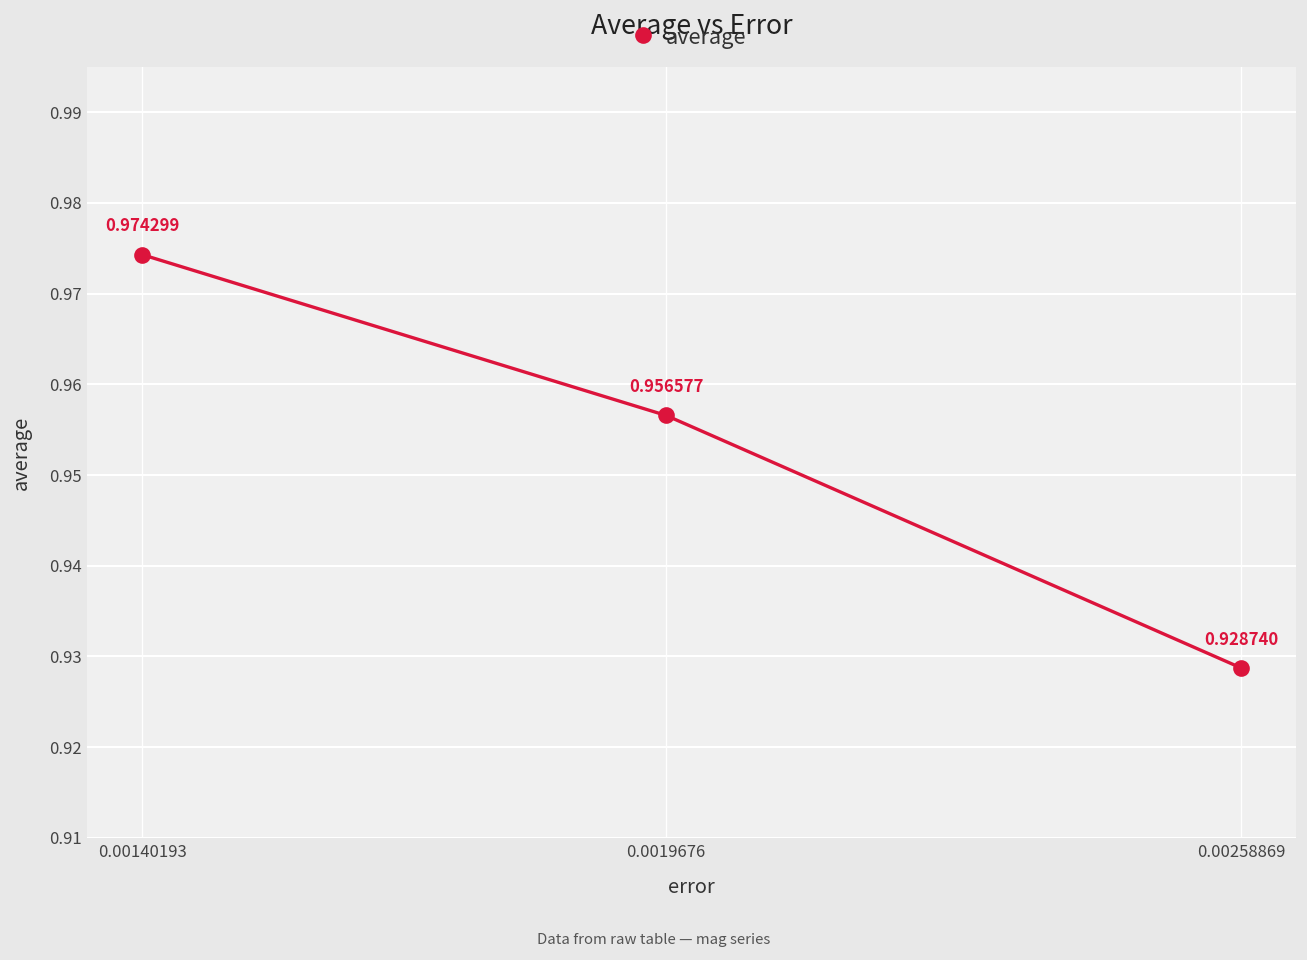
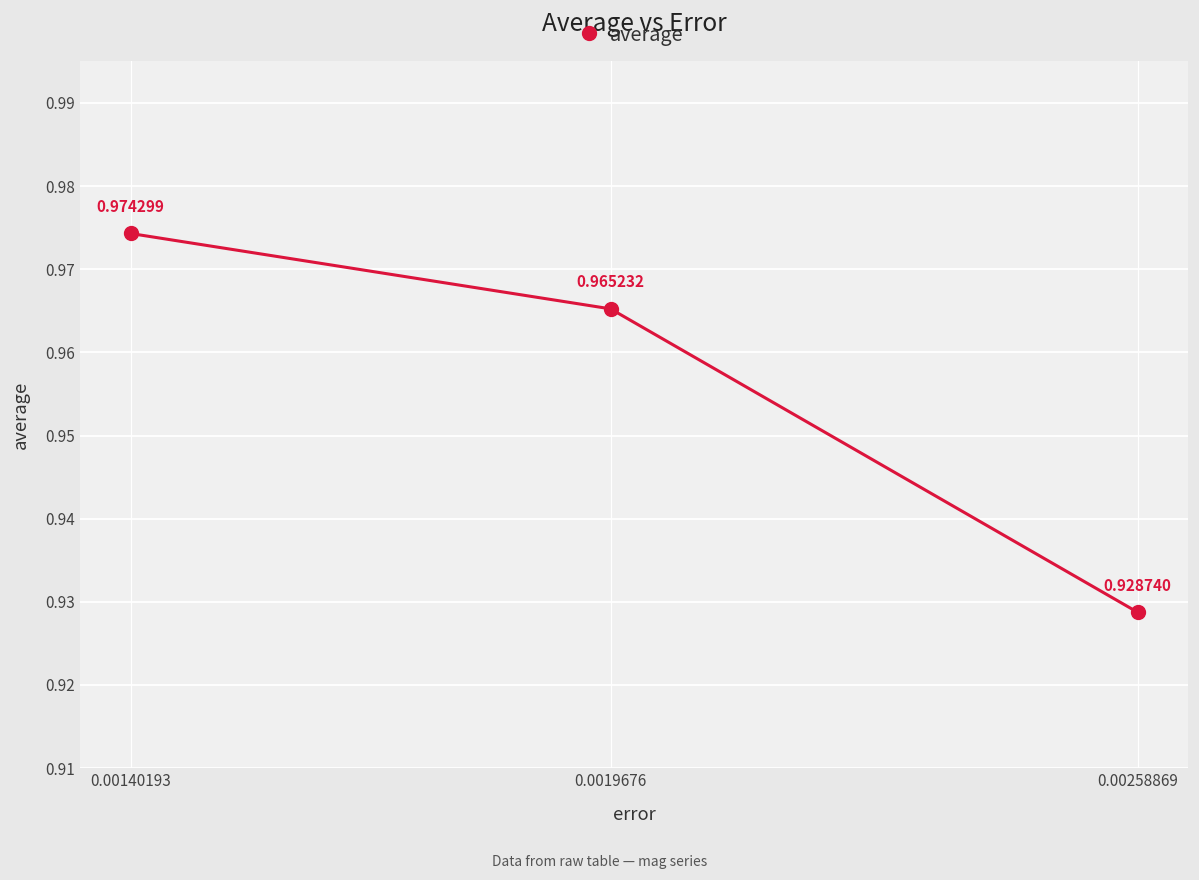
  {
    "0.00140193": 0.974299,
-   "0.0019676": 0.956577,
+   "0.0019676": 0.965232,
    "0.00258869": 0.928740
  }
